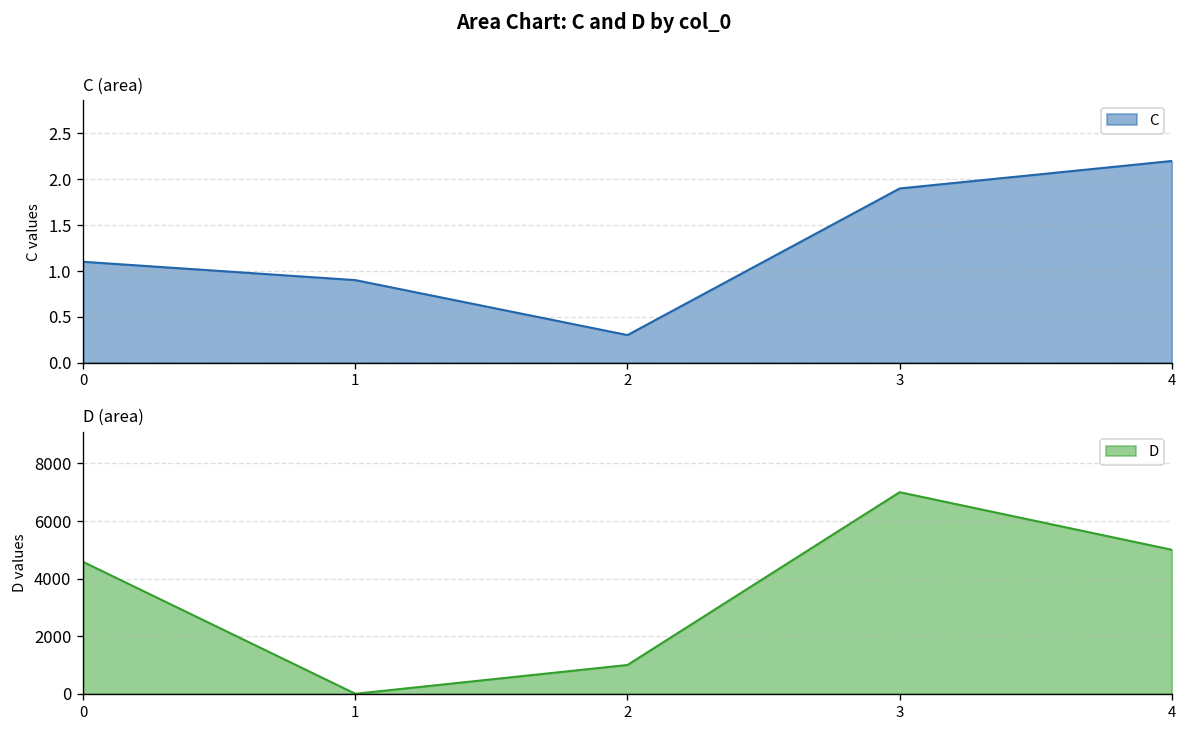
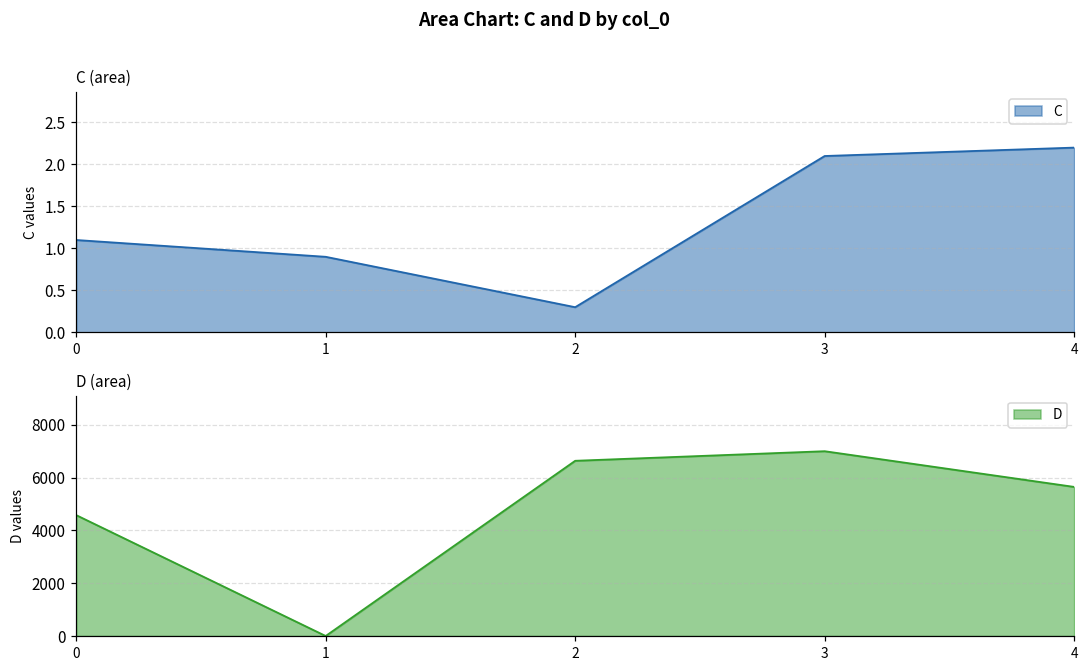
  {
    "C (area)": {
      "0": 1.1,
      "1": 0.9,
      "2": 0.3,
-     "3": 1.9,
+     "3": 2.1,
      "4": 2.2
    },
    "D (area)": {
      "0": 4600,
      "1": 0,
-     "2": 1000,
+     "2": 6600,
      "3": 7000,
-     "4": 5000
+     "4": 5600
    }
  }
